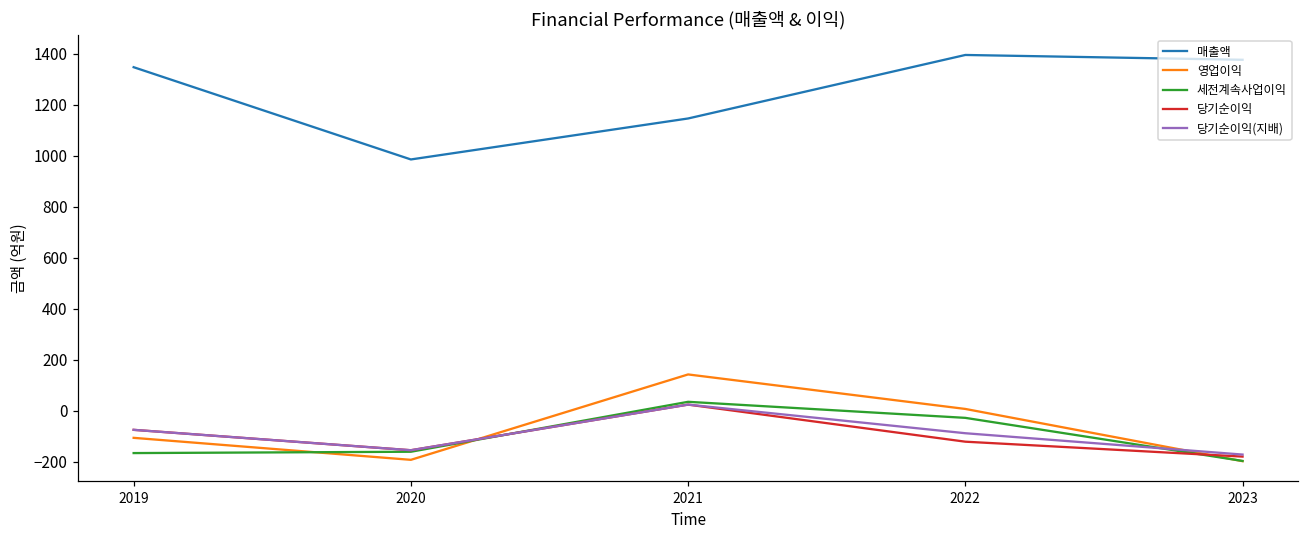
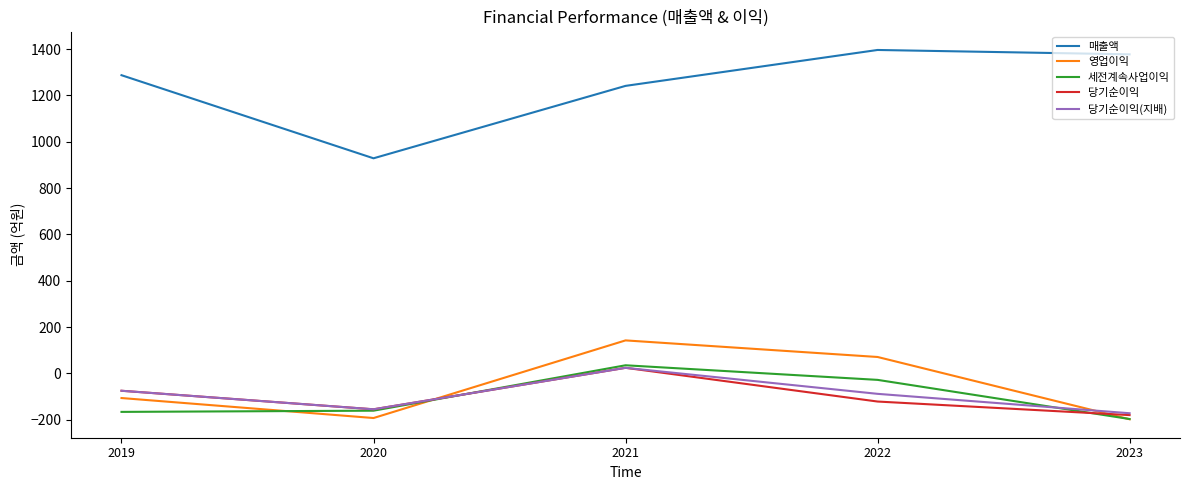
  {
    "매출액": {
-     "2019": 1350,
-     "2020": 990,
-     "2021": 1150,
+     "2019": 1290,
+     "2020": 930,
+     "2021": 1240,
      "2022": 1400
    },
    "영업이익": {
      "2019": -110,
      "2020": -190,
      "2021": 140,
-     "2022": 10
+     "2022": 70
    },
    "세전계속사업이익": {
      "2019": -170,
      "2022": -30
    },
    "당기순이익": {
      "2022": -120
    },
    "당기순이익(지배)": {
      "2022": -90
    }
  }
